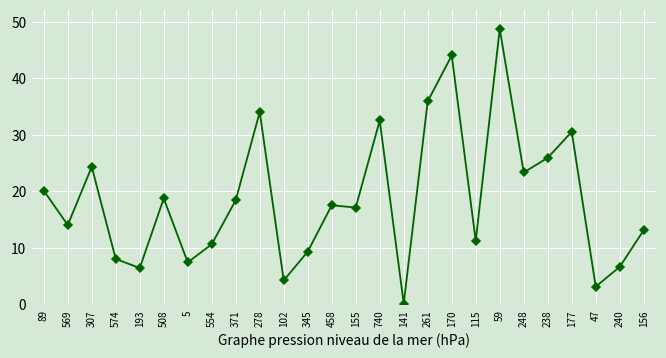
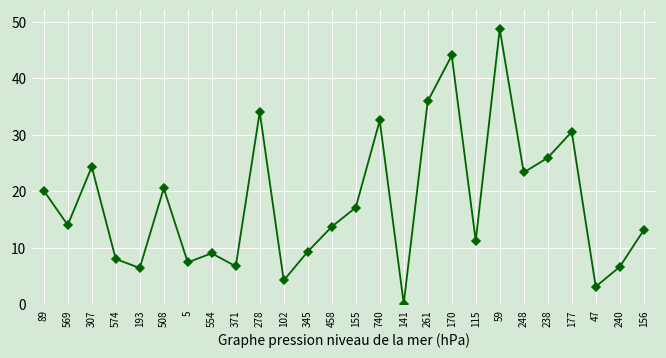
  {
    "89": 20,
    "569": 14,
    "307": 24,
    "574": 8,
    "193": 6,
-   "508": 19,
+   "508": 21,
    "5": 7,
-   "554": 11,
-   "371": 18,
+   "554": 9,
+   "371": 7,
    "278": 34,
    "102": 4,
    "345": 9,
-   "458": 18,
+   "458": 14,
    "155": 17,
    "740": 33,
    "141": 0,
    "261": 36,
    "170": 44,
    "115": 11,
    "59": 49,
    "248": 23,
    "238": 26,
    "177": 31,
    "47": 3,
    "240": 7,
    "156": 13
  }
